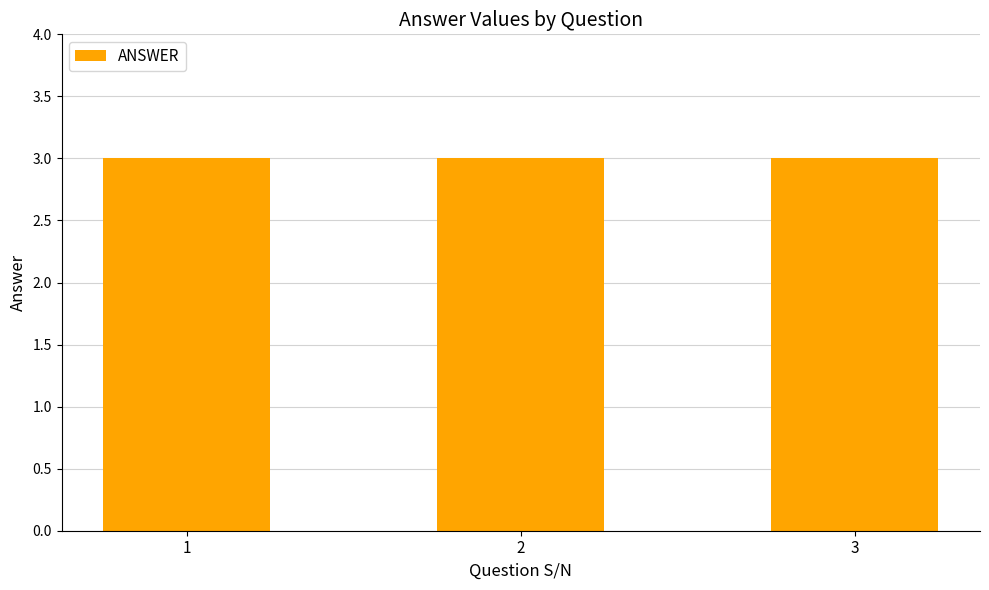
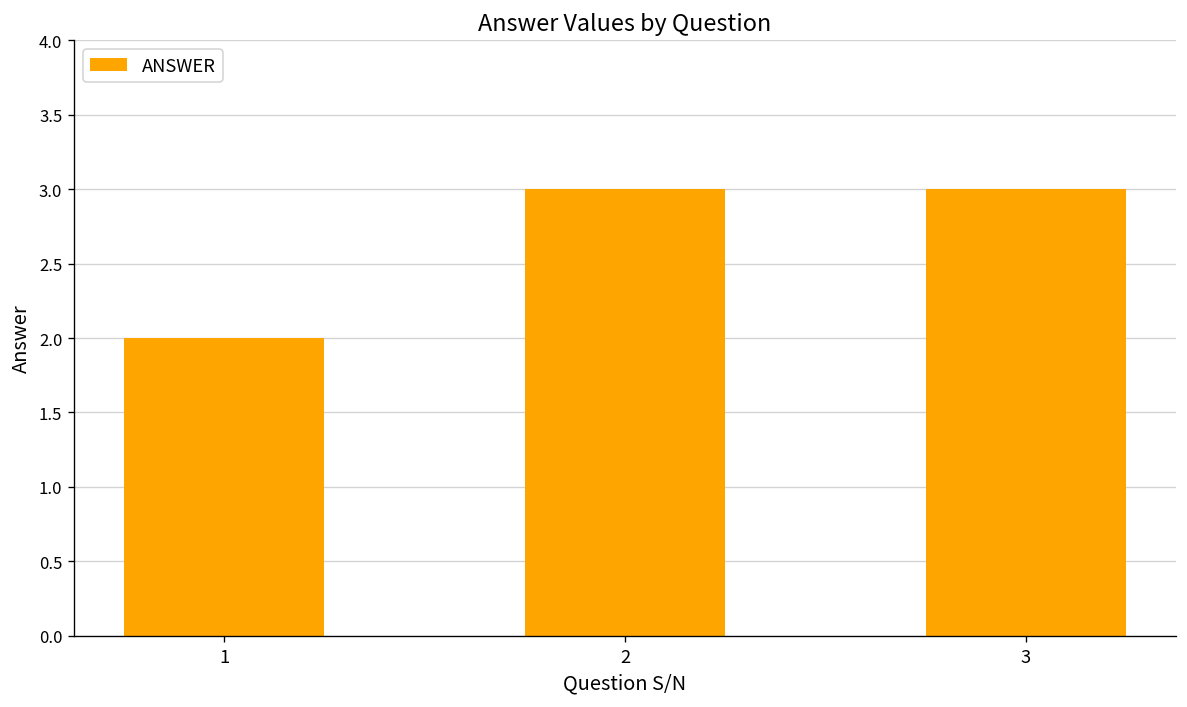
  {
-   "1": 3,
+   "1": 2,
    "2": 3,
    "3": 3
  }
